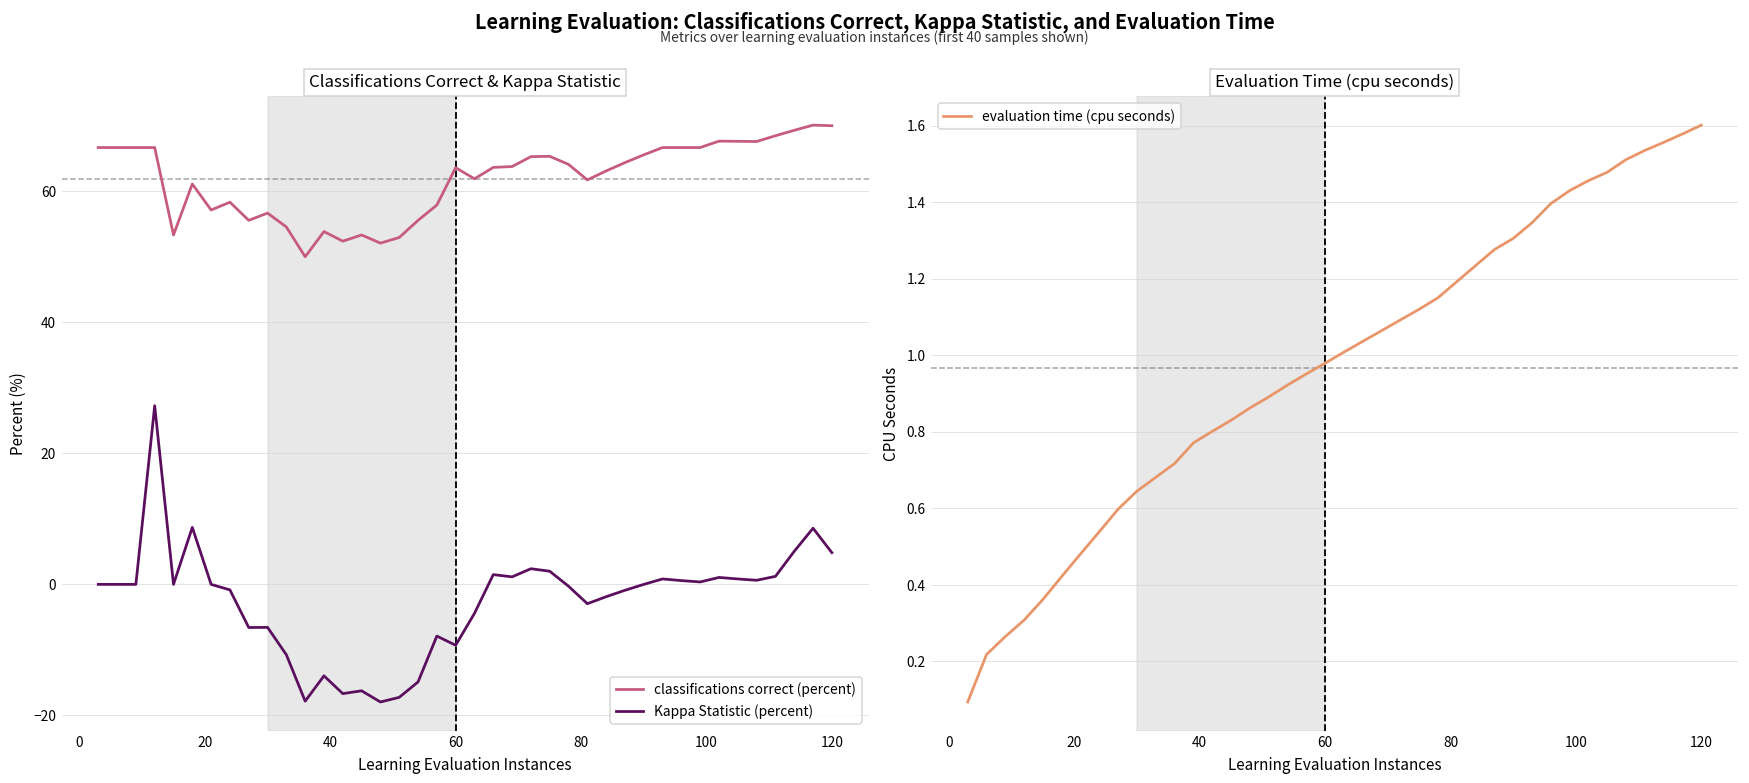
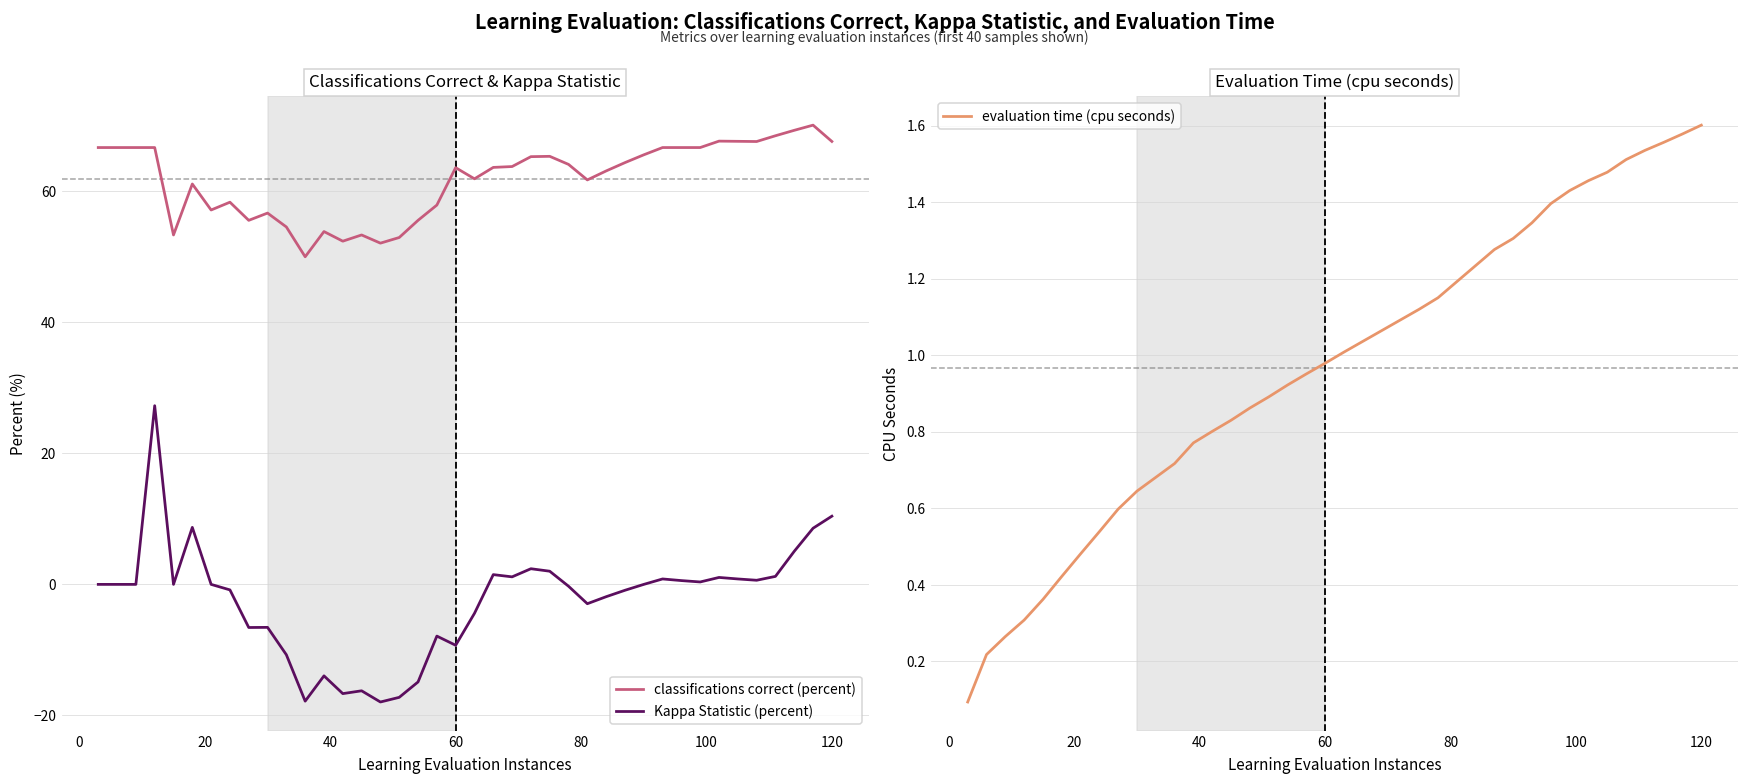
  {
    "Classifications Correct & Kappa Statistic": {
      "classifications correct (percent)": {
        "60": 64,
-       "120": 70
+       "120": 68
      },
      "Kappa Statistic (percent)": {
        "60": -9,
-       "120": 5
+       "120": 10
      }
    },
    "Evaluation Time (cpu seconds)": {
      "60": 0.98,
      "120": 1.60
    }
  }
